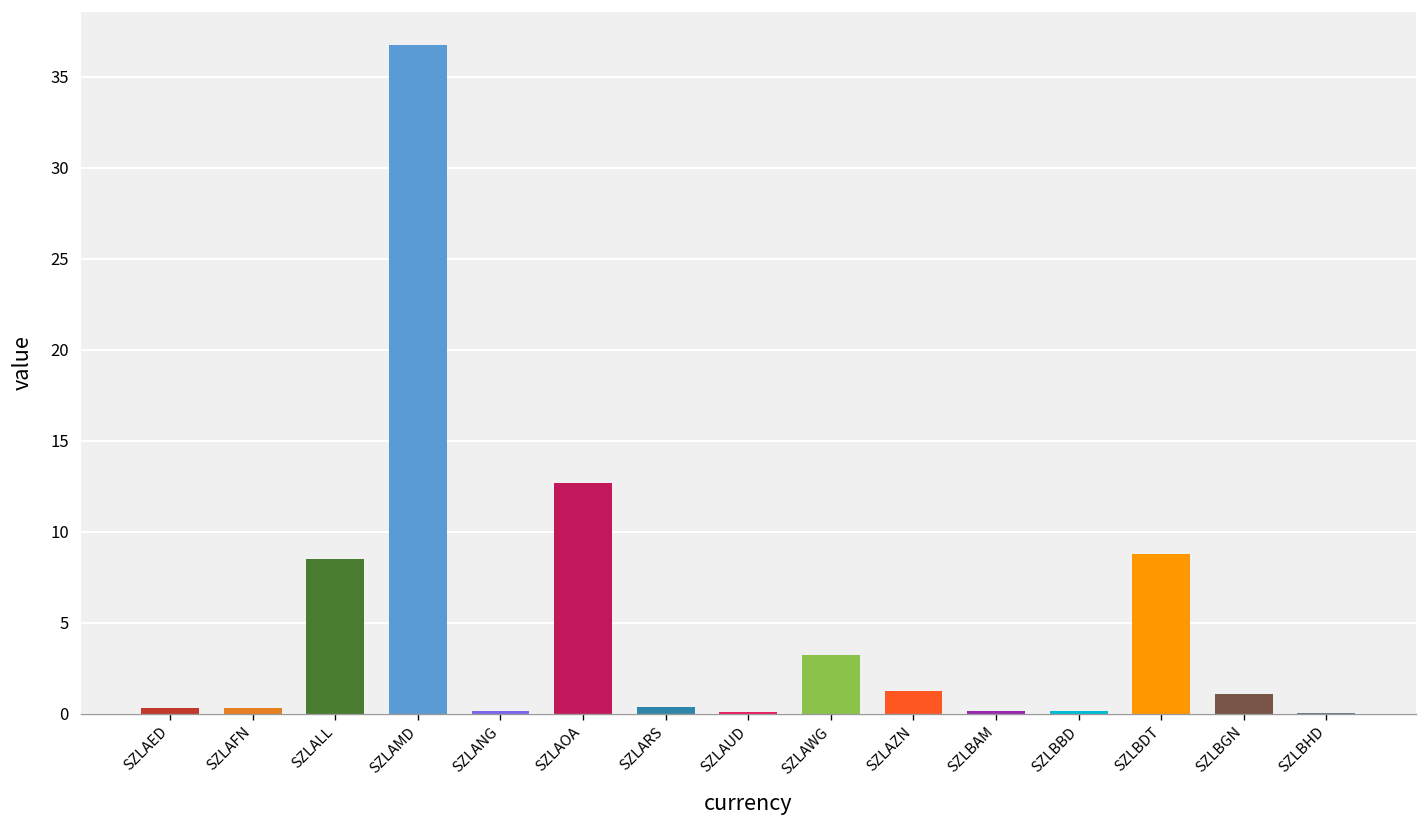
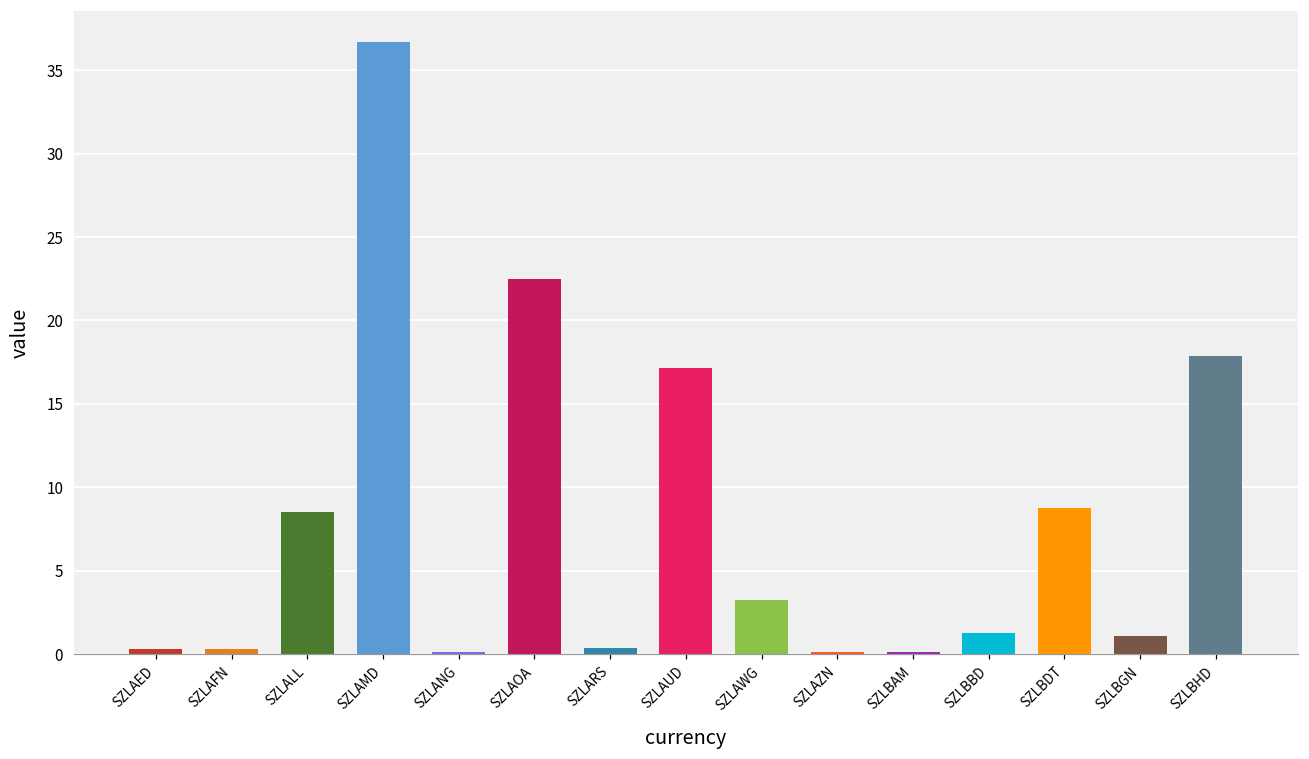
  {
    "SZLAED": 0.3,
    "SZLAFN": 0.3,
    "SZLALL": 8.5,
    "SZLAMD": 36.7,
-   "SZLAOA": 12.7,
+   "SZLAOA": 22.5,
    "SZLARS": 0.3,
-   "SZLAUD": 0.1,
+   "SZLAUD": 17.1,
    "SZLAWG": 3.2,
-   "SZLAZN": 1.2,
-   "SZLBBD": 0.2,
+   "SZLAZN": 0.1,
+   "SZLBBD": 1.3,
    "SZLBDT": 8.8,
    "SZLBGN": 1.1,
-   "SZLBHD": 0.0
+   "SZLBHD": 17.9
  }
